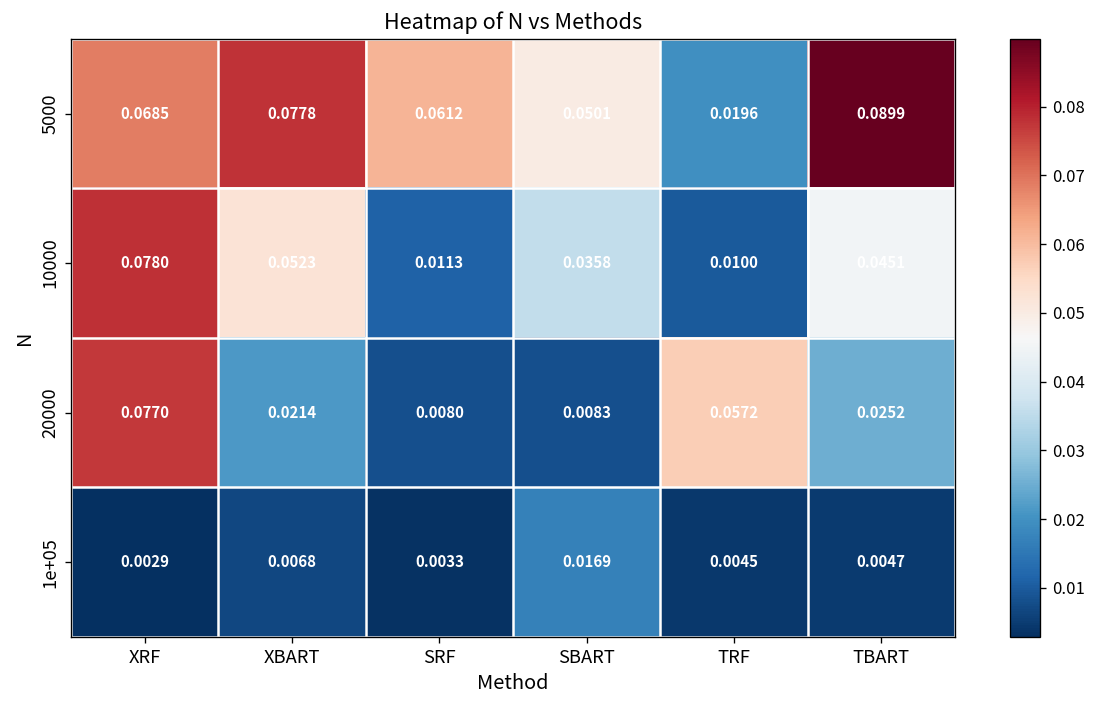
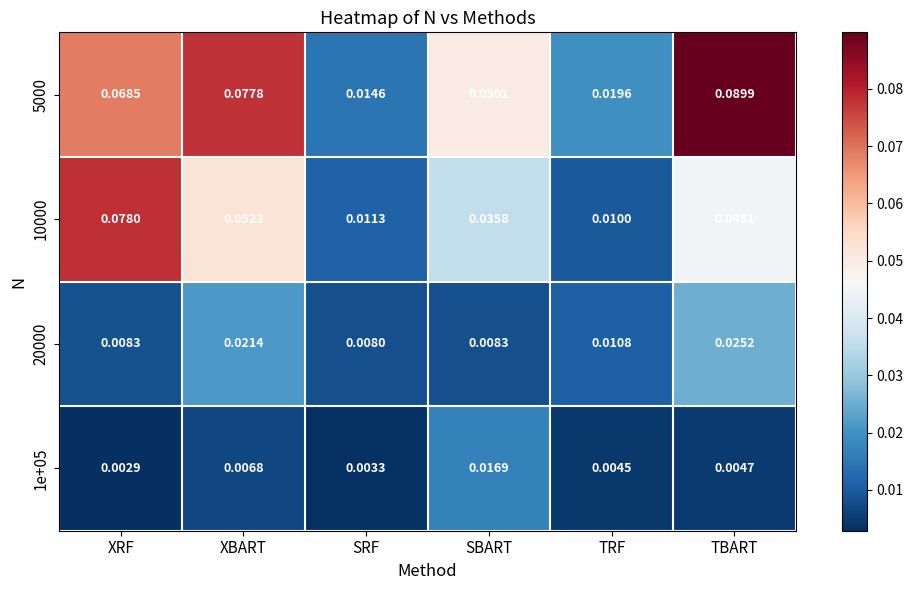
  {
    "5000": {
      "XRF": 0.0685,
      "XBART": 0.0778,
-     "SRF": 0.0612,
+     "SRF": 0.0146,
      "TRF": 0.0196,
      "TBART": 0.0899
    },
    "10000": {
      "XRF": 0.0780,
      "SRF": 0.0113,
      "SBART": 0.0358,
      "TRF": 0.0100
    },
    "20000": {
-     "XRF": 0.0770,
+     "XRF": 0.0083,
      "XBART": 0.0214,
      "SRF": 0.0080,
      "SBART": 0.0083,
-     "TRF": 0.0572,
+     "TRF": 0.0108,
      "TBART": 0.0252
    },
    "1e+05": {
      "XRF": 0.0029,
      "XBART": 0.0068,
      "SRF": 0.0033,
      "SBART": 0.0169,
      "TRF": 0.0045,
      "TBART": 0.0047
    }
  }
